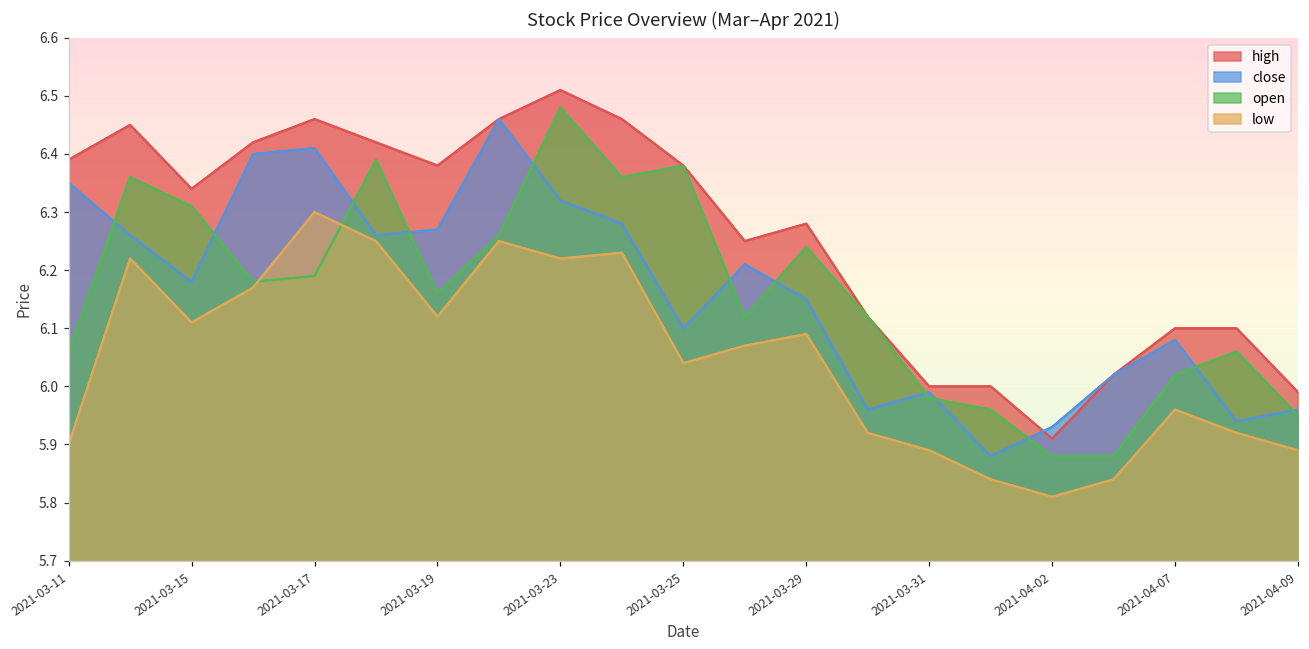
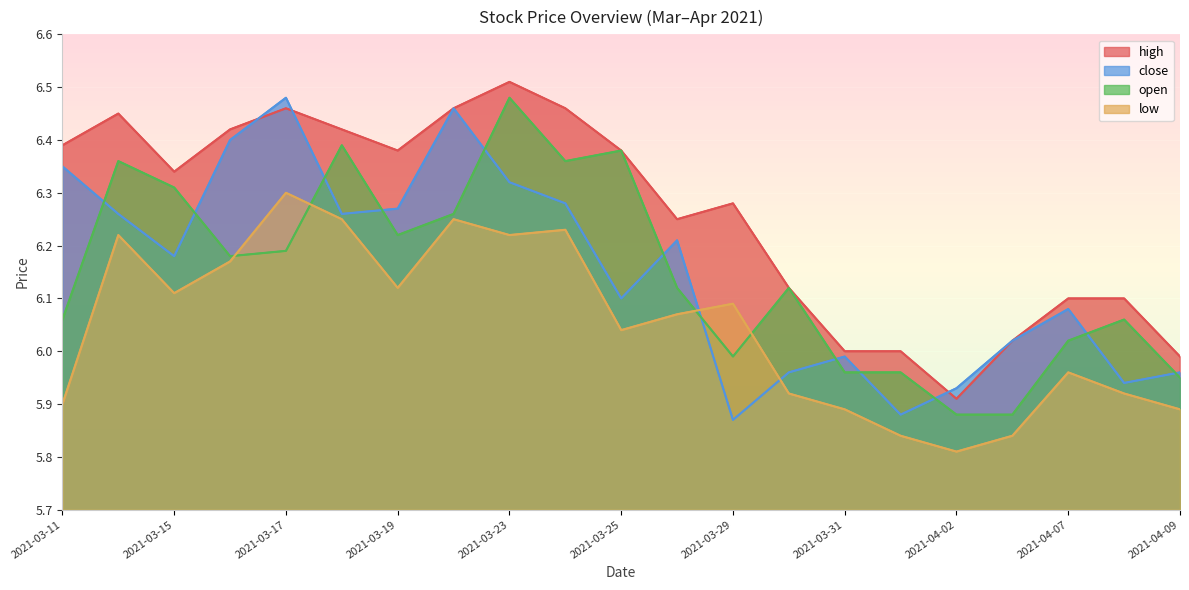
  {
    "close": {
      "2021-03-11": 6.35,
      "2021-03-15": 6.18,
-     "2021-03-17": 6.41,
+     "2021-03-17": 6.48,
      "2021-03-19": 6.27,
      "2021-03-23": 6.32,
      "2021-03-25": 6.10,
-     "2021-03-29": 6.15,
+     "2021-03-29": 5.87,
      "2021-03-31": 5.99,
      "2021-04-02": 5.93,
      "2021-04-07": 6.08,
      "2021-04-09": 5.96
    },
    "open": {
      "2021-03-11": 6.06,
      "2021-03-15": 6.31,
      "2021-03-17": 6.19,
-     "2021-03-19": 6.16,
+     "2021-03-19": 6.22,
      "2021-03-23": 6.48,
-     "2021-03-29": 6.24,
-     "2021-03-31": 5.98,
+     "2021-03-29": 5.99,
+     "2021-03-31": 5.96,
      "2021-04-02": 5.88,
      "2021-04-07": 6.02,
      "2021-04-09": 5.95
    }
  }
